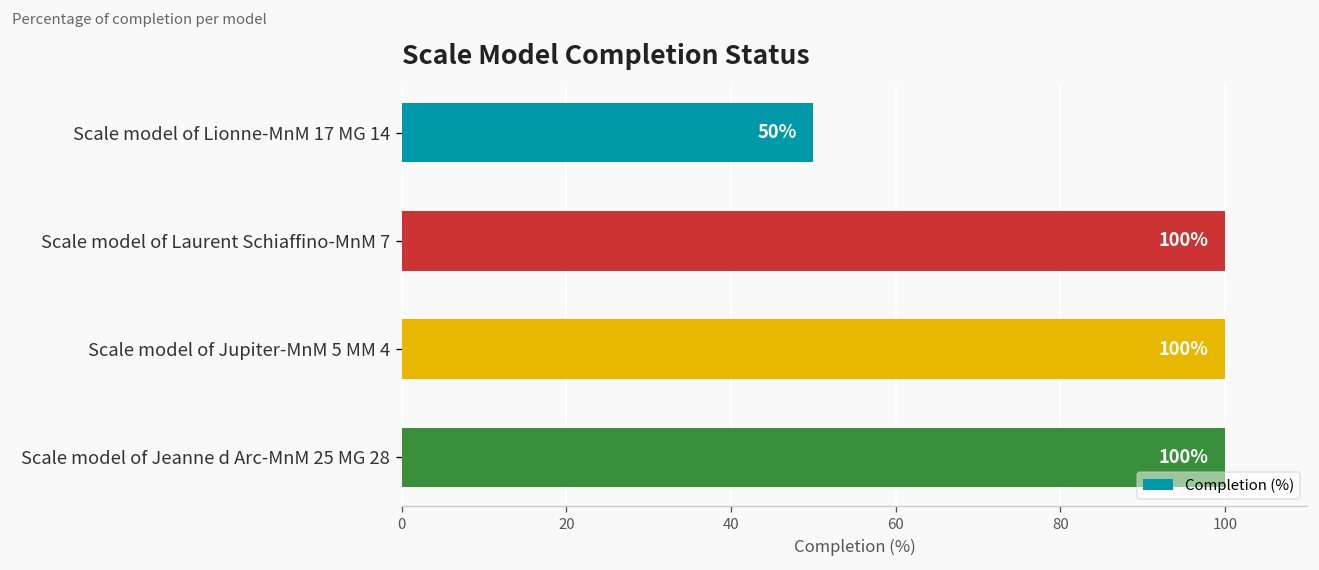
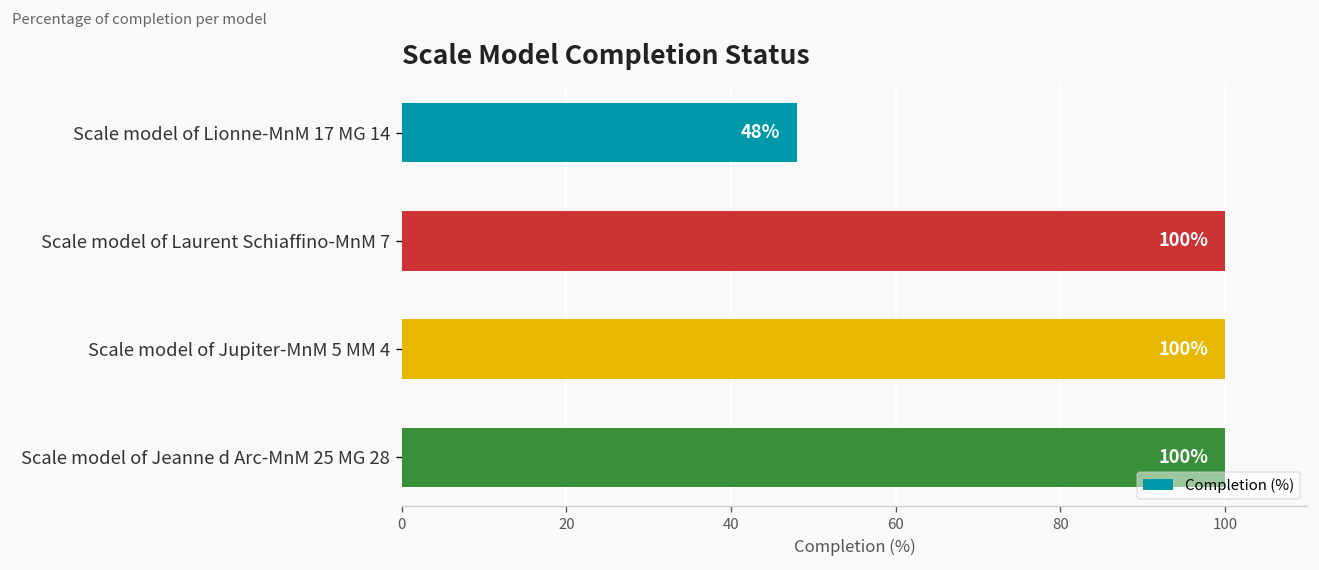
  {
-   "Scale model of Lionne-MnM 17 MG 14": "50%",
+   "Scale model of Lionne-MnM 17 MG 14": "48%",
    "Scale model of Laurent Schiaffino-MnM 7": "100%",
    "Scale model of Jupiter-MnM 5 MM 4": "100%",
    "Scale model of Jeanne d Arc-MnM 25 MG 28": "100%"
  }
